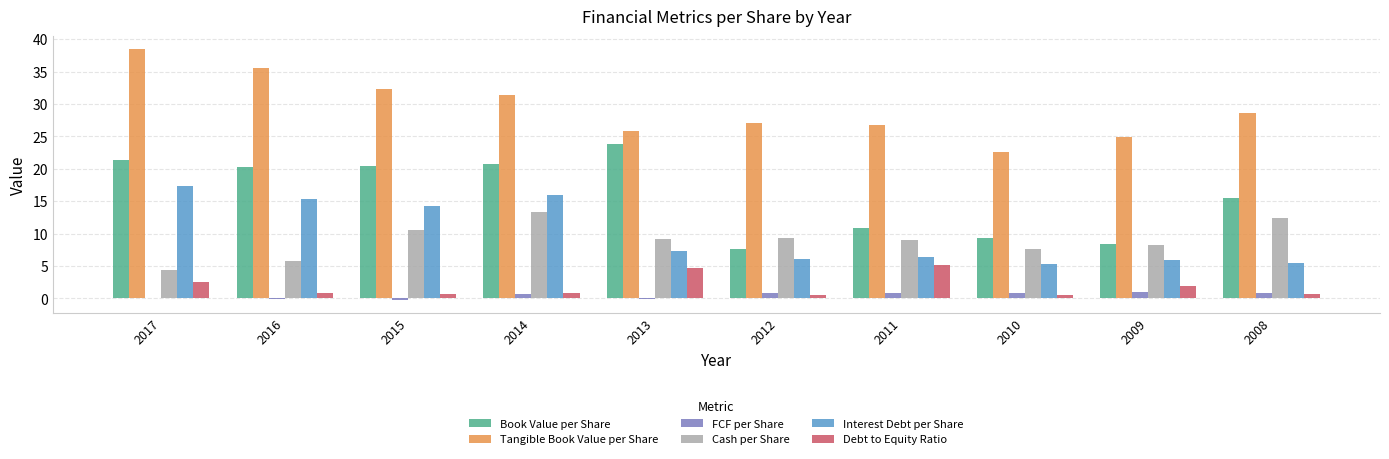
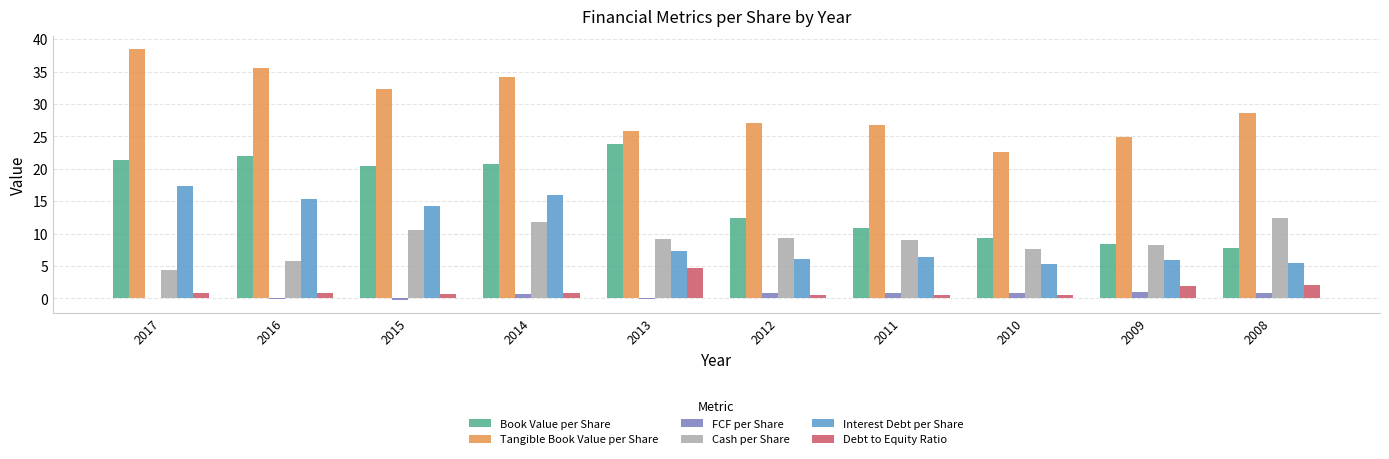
  {
    "Book Value per Share": {
      "2017": 21,
-     "2016": 20,
+     "2016": 22,
      "2015": 20,
      "2014": 21,
      "2013": 24,
-     "2012": 8,
+     "2012": 12,
      "2011": 11,
      "2010": 9,
      "2009": 8,
-     "2008": 15
+     "2008": 8
    },
    "Tangible Book Value per Share": {
      "2017": 39,
      "2016": 36,
      "2015": 32,
-     "2014": 31,
+     "2014": 34,
      "2013": 26,
      "2012": 27,
      "2011": 27,
      "2010": 23,
      "2009": 25,
      "2008": 29
    },
    "Cash per Share": {
      "2017": 4,
      "2016": 6,
      "2015": 11,
-     "2014": 13,
+     "2014": 12,
      "2013": 9,
      "2012": 9,
      "2011": 9,
      "2010": 8,
      "2009": 8,
      "2008": 12
    },
    "Debt to Equity Ratio": {
-     "2017": 3,
+     "2017": 1,
      "2016": 1,
      "2015": 1,
      "2014": 1,
      "2013": 5,
      "2012": 0,
-     "2011": 5,
+     "2011": 1,
      "2010": 1,
      "2009": 2,
-     "2008": 1
+     "2008": 2
    }
  }
